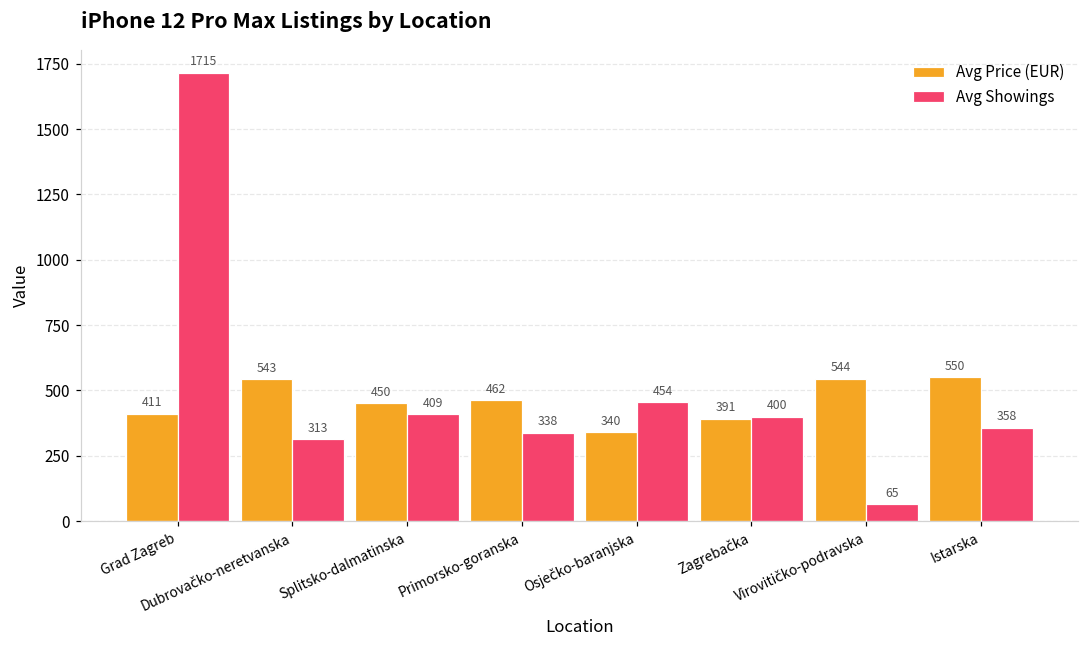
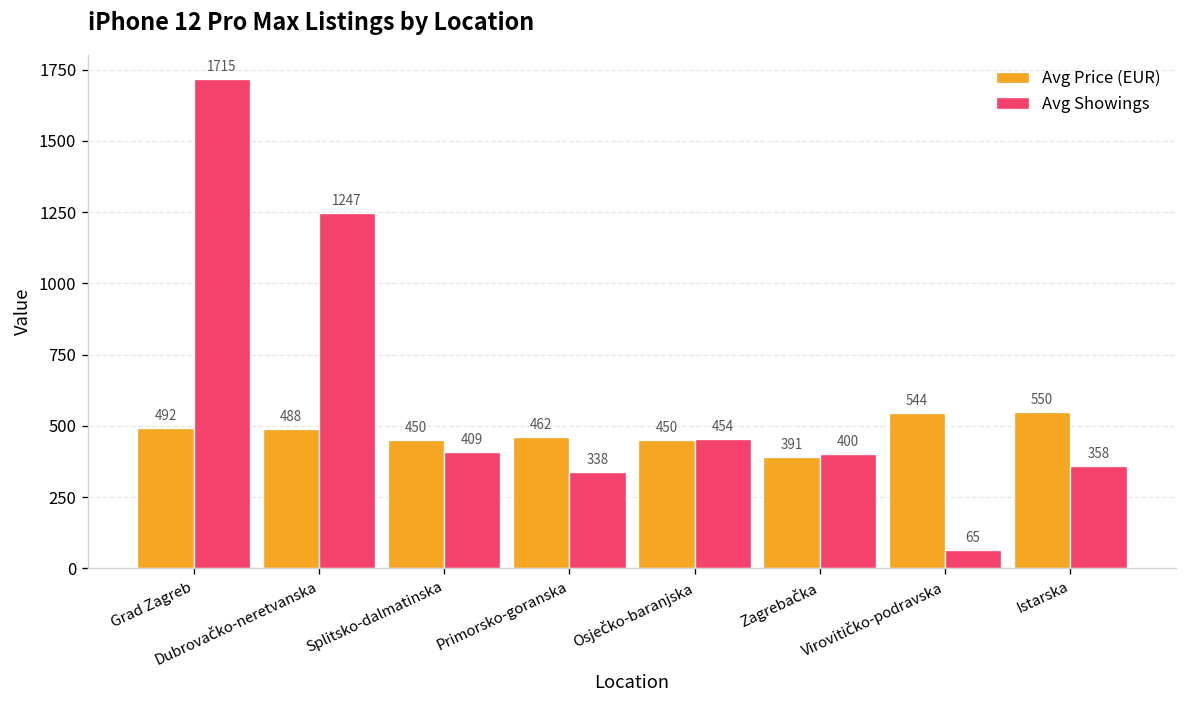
  {
    "Avg Price (EUR)": {
-     "Grad Zagreb": 411,
-     "Dubrovačko-neretvanska": 543,
+     "Grad Zagreb": 492,
+     "Dubrovačko-neretvanska": 488,
      "Splitsko-dalmatinska": 450,
      "Primorsko-goranska": 462,
-     "Osječko-baranjska": 340,
+     "Osječko-baranjska": 450,
      "Zagrebačka": 391,
      "Virovitičko-podravska": 544,
      "Istarska": 550
    },
    "Avg Showings": {
      "Grad Zagreb": 1715,
-     "Dubrovačko-neretvanska": 313,
+     "Dubrovačko-neretvanska": 1247,
      "Splitsko-dalmatinska": 409,
      "Primorsko-goranska": 338,
      "Osječko-baranjska": 454,
      "Zagrebačka": 400,
      "Virovitičko-podravska": 65,
      "Istarska": 358
    }
  }
